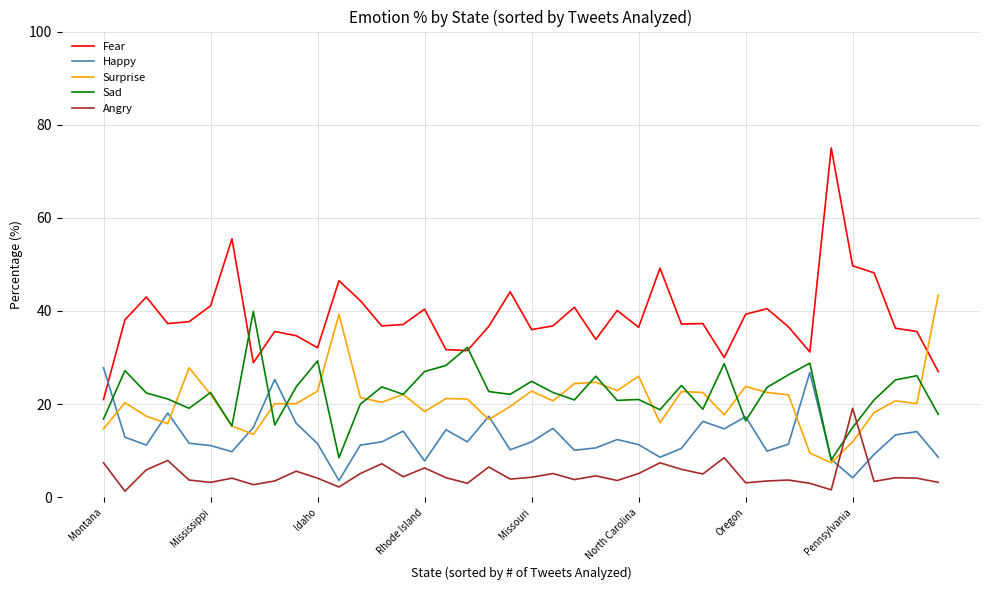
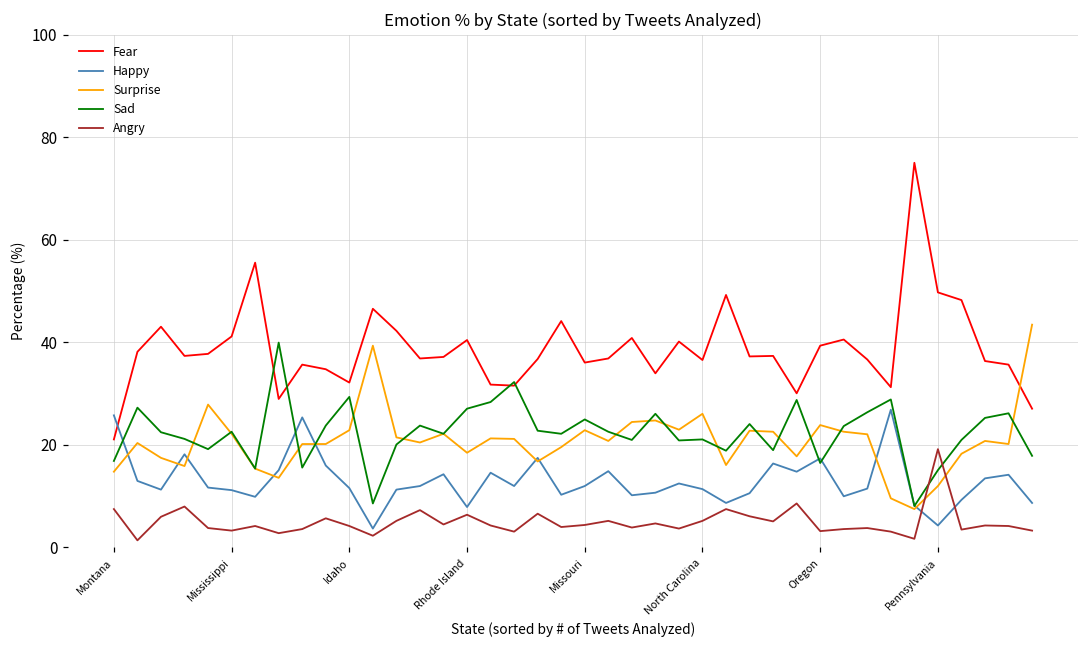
  {
    "Fear": {
      "Montana": 21
    },
    "Happy": {
-     "Montana": 28
+     "Montana": 26
    },
    "Surprise": {
      "Montana": 15
    },
    "Sad": {
      "Montana": 17
    },
    "Angry": {
      "Montana": 7
    }
  }
